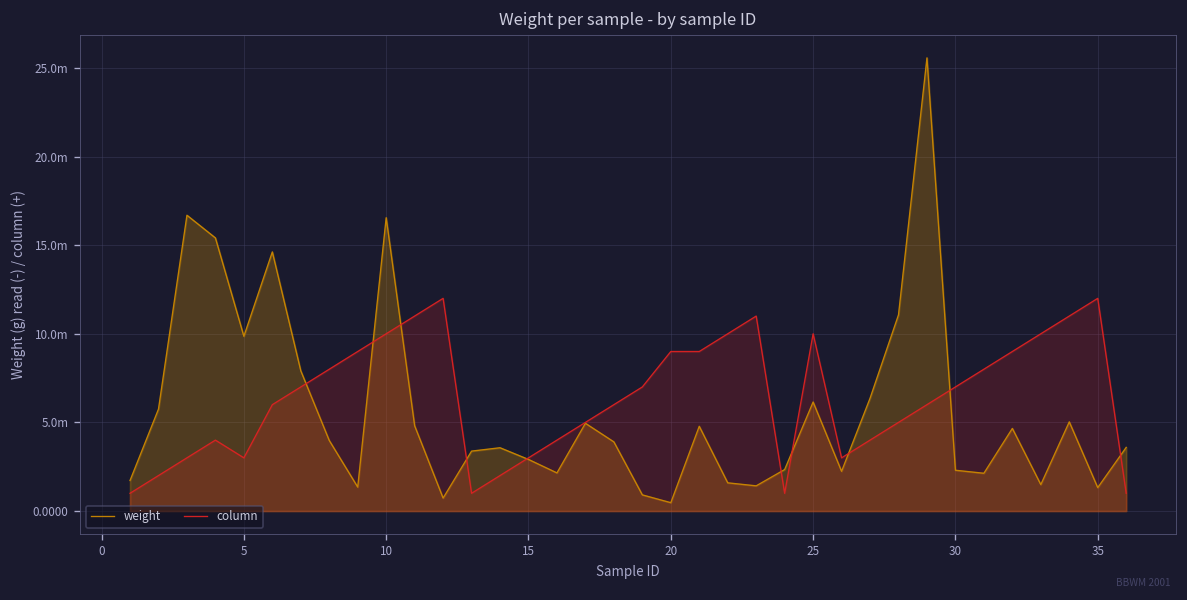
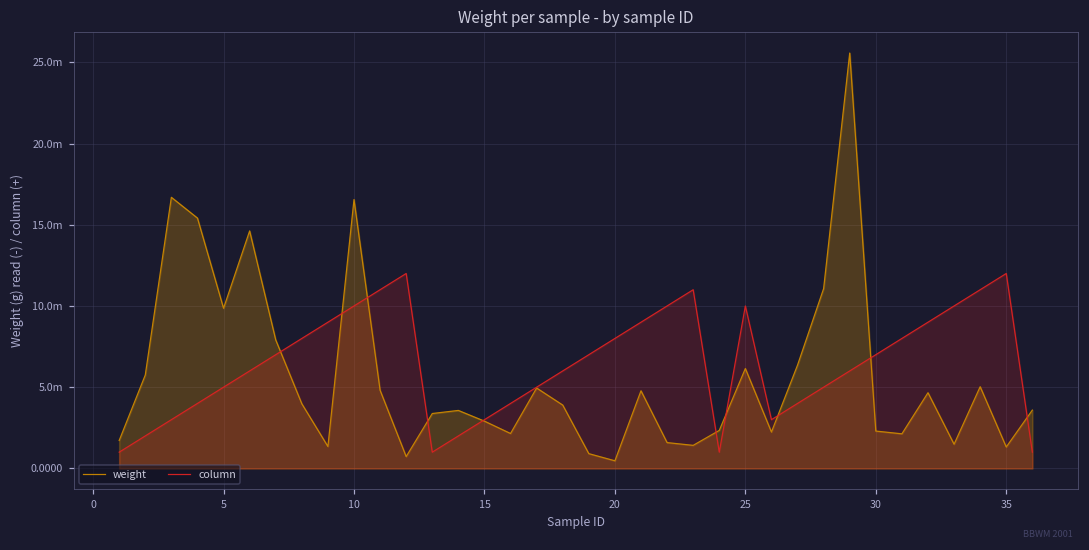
  {
    "weight": {
      "5": "9.9m",
      "10": "16.5m",
      "20": "0.5m",
      "25": "6.2m",
      "30": "2.3m",
      "35": "1.3m"
    },
    "column": {
-     "5": "3.0m",
+     "5": "5.0m",
      "10": "10.0m",
-     "20": "9.0m",
+     "20": "8.0m",
      "25": "10.0m",
      "30": "7.0m",
      "35": "12.0m"
    }
  }
